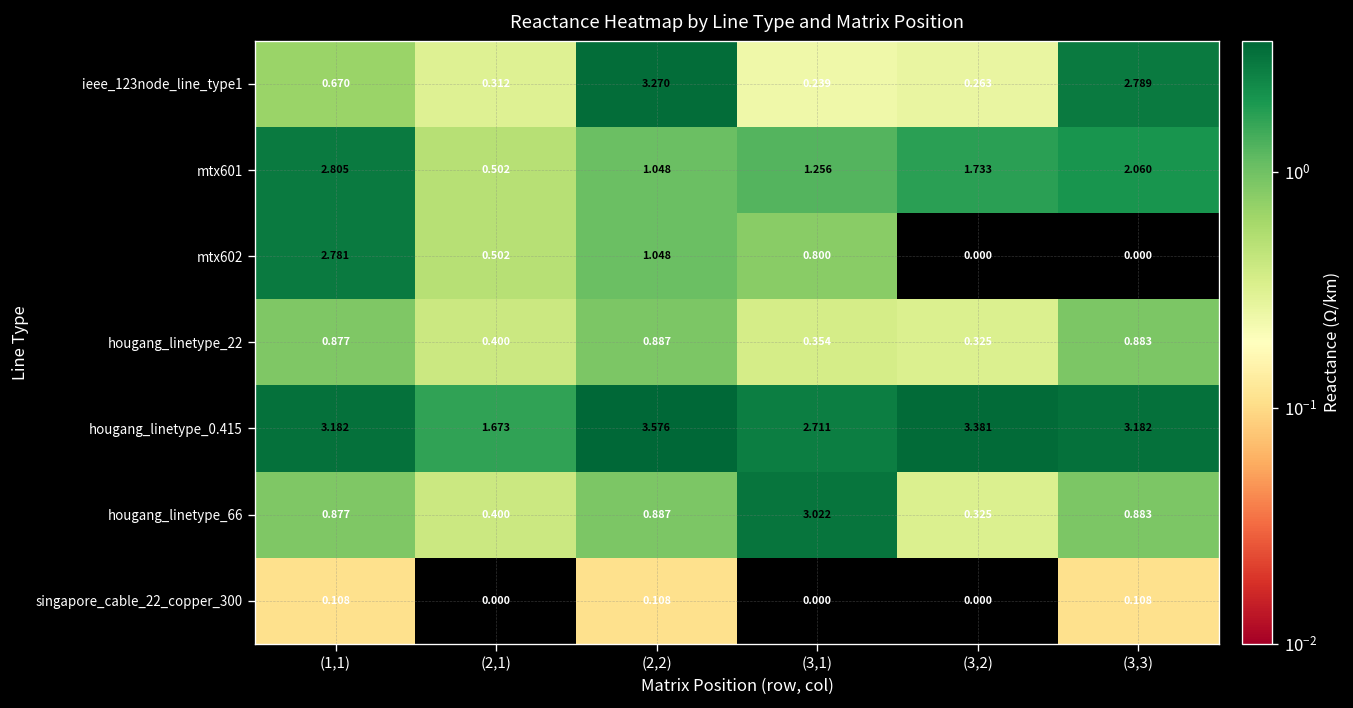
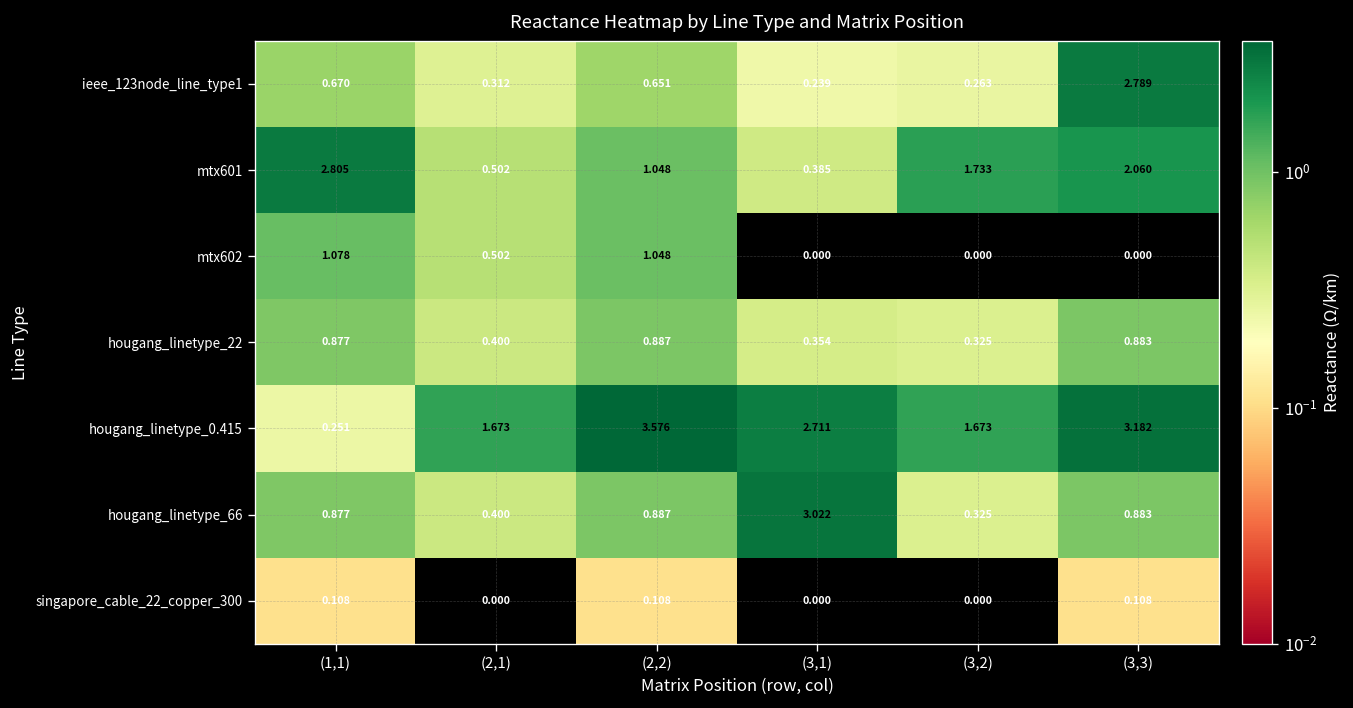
  {
    "ieee_123node_line_type1": {
      "(1,1)": 0.670,
      "(2,1)": 0.312,
-     "(2,2)": 3.270,
+     "(2,2)": 0.651,
      "(3,1)": 0.239,
      "(3,2)": 0.263,
      "(3,3)": 2.789
    },
    "mtx601": {
      "(1,1)": 2.805,
      "(2,1)": 0.502,
      "(2,2)": 1.048,
-     "(3,1)": 1.256,
+     "(3,1)": 0.385,
      "(3,2)": 1.733,
      "(3,3)": 2.060
    },
    "mtx602": {
-     "(1,1)": 2.781,
+     "(1,1)": 1.078,
      "(2,1)": 0.502,
      "(2,2)": 1.048,
-     "(3,1)": 0.800,
+     "(3,1)": 0.000,
      "(3,2)": 0.000,
      "(3,3)": 0.000
    },
    "hougang_linetype_22": {
      "(1,1)": 0.877,
      "(2,1)": 0.400,
      "(2,2)": 0.887,
      "(3,1)": 0.354,
      "(3,2)": 0.325,
      "(3,3)": 0.883
    },
    "hougang_linetype_0.415": {
-     "(1,1)": 3.182,
+     "(1,1)": 0.251,
      "(2,1)": 1.673,
      "(2,2)": 3.576,
      "(3,1)": 2.711,
-     "(3,2)": 3.381,
+     "(3,2)": 1.673,
      "(3,3)": 3.182
    },
    "hougang_linetype_66": {
      "(1,1)": 0.877,
      "(2,1)": 0.400,
      "(2,2)": 0.887,
      "(3,1)": 3.022,
      "(3,2)": 0.325,
      "(3,3)": 0.883
    },
    "singapore_cable_22_copper_300": {
      "(1,1)": 0.108,
      "(2,1)": 0.000,
      "(2,2)": 0.108,
      "(3,1)": 0.000,
      "(3,2)": 0.000,
      "(3,3)": 0.108
    }
  }
